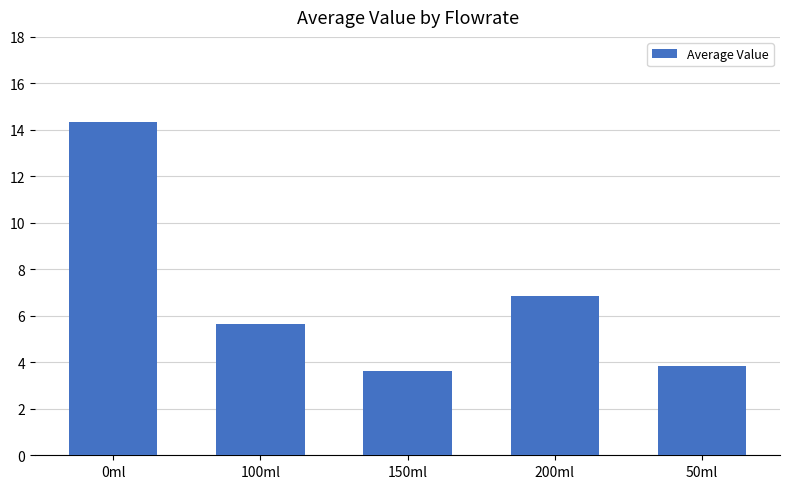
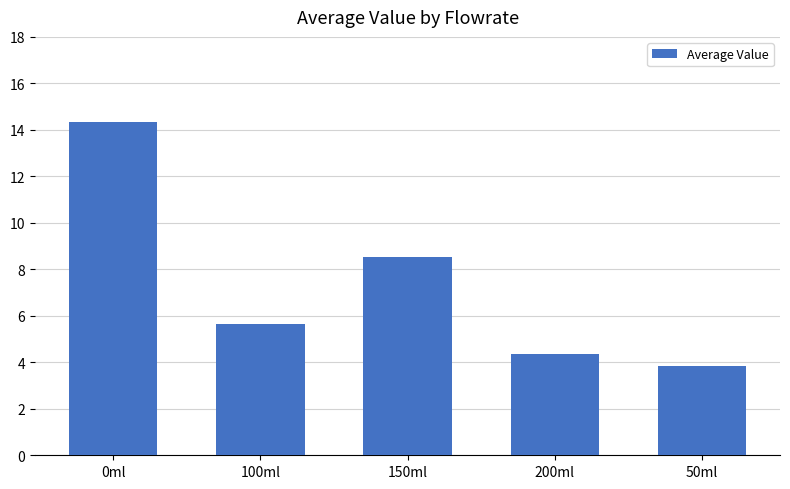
  {
    "0ml": 14.3,
    "100ml": 5.7,
-   "150ml": 3.6,
-   "200ml": 6.8,
+   "150ml": 8.5,
+   "200ml": 4.4,
    "50ml": 3.8
  }
